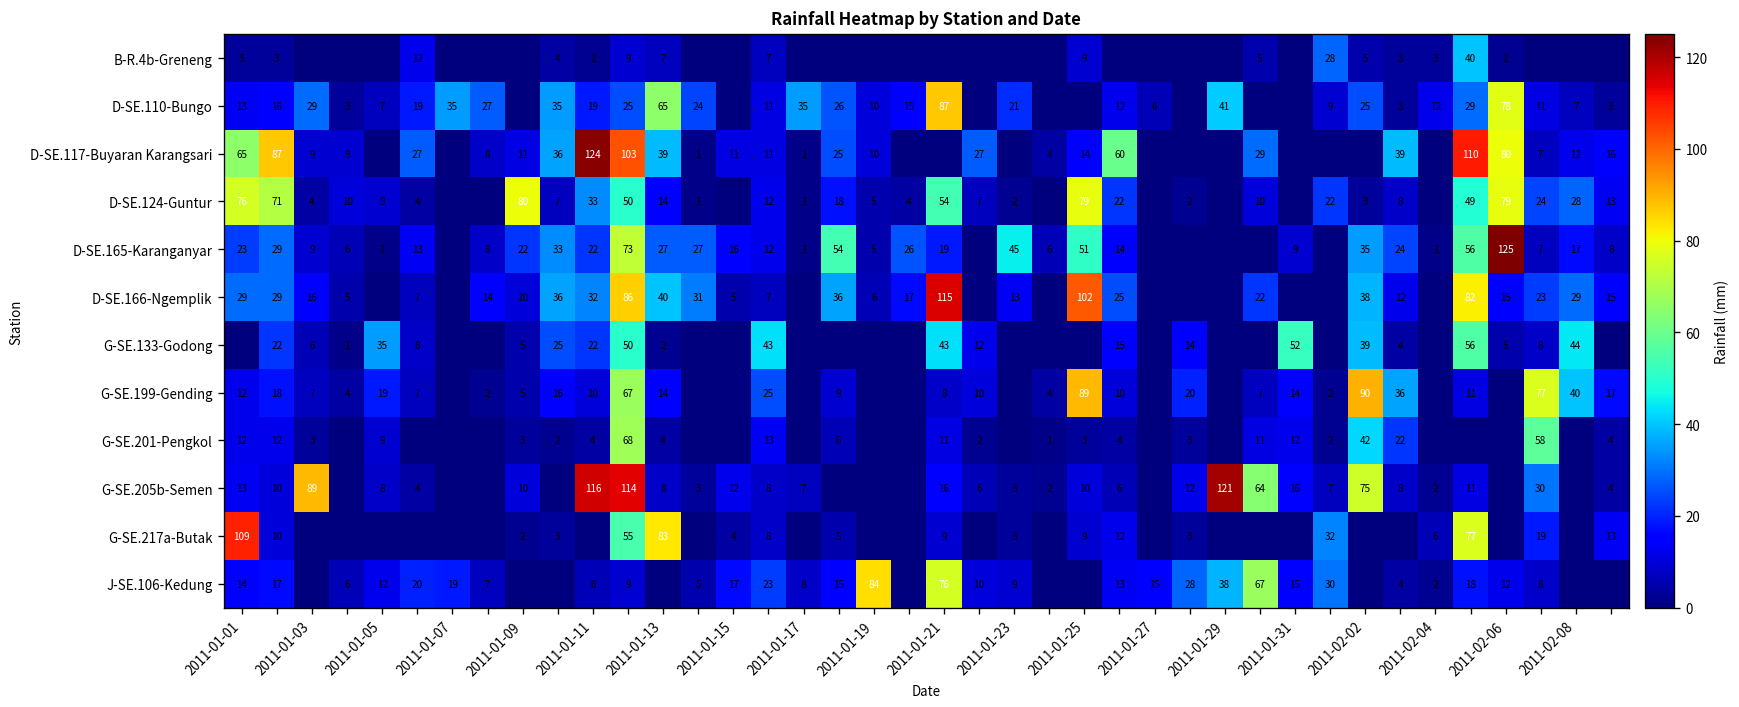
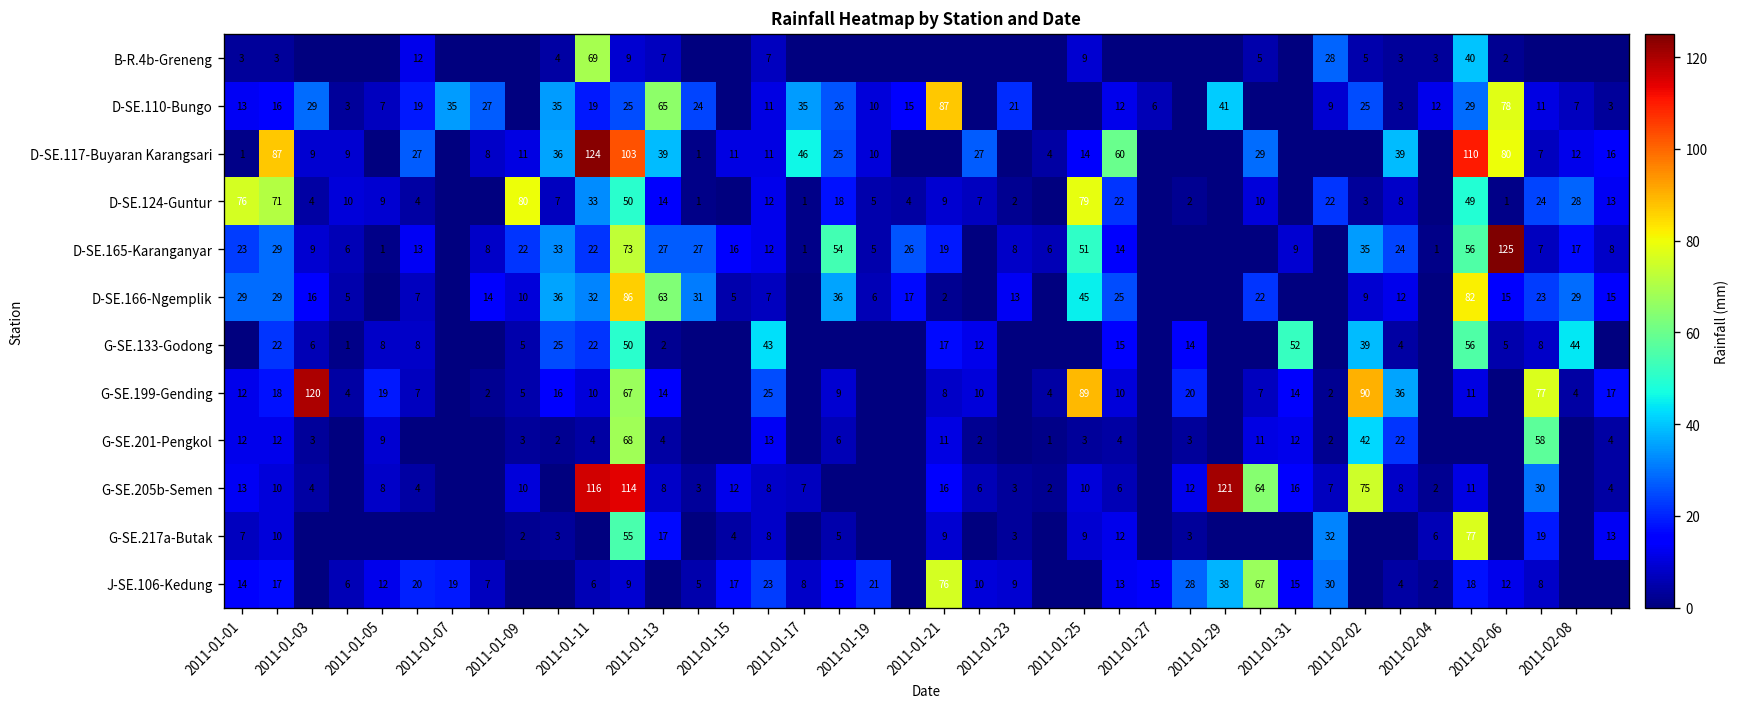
  {
    "B-R.4b-Greneng": {
      "2011-01-01": 3,
-     "2011-01-11": 2,
+     "2011-01-11": 69,
      "2011-01-13": 7,
      "2011-01-25": 9,
      "2011-02-02": 5,
      "2011-02-04": 3,
      "2011-02-06": 2
    },
    "D-SE.110-Bungo": {
      "2011-01-01": 13,
      "2011-01-03": 29,
      "2011-01-05": 7,
      "2011-01-07": 35,
      "2011-01-11": 19,
      "2011-01-13": 65,
      "2011-01-17": 35,
      "2011-01-19": 10,
      "2011-01-21": 87,
      "2011-01-23": 21,
      "2011-01-27": 6,
      "2011-01-29": 41,
      "2011-02-02": 25,
      "2011-02-04": 12,
      "2011-02-06": 78,
      "2011-02-08": 7
    },
    "D-SE.117-Buyaran Karangsari": {
-     "2011-01-01": 65,
+     "2011-01-01": 1,
      "2011-01-03": 9,
      "2011-01-09": 11,
      "2011-01-11": 124,
      "2011-01-13": 39,
      "2011-01-15": 11,
-     "2011-01-17": 1,
+     "2011-01-17": 46,
      "2011-01-19": 10,
      "2011-01-25": 14,
      "2011-02-06": 80,
      "2011-02-08": 12
    },
    "D-SE.124-Guntur": {
      "2011-01-01": 76,
      "2011-01-03": 4,
      "2011-01-05": 9,
      "2011-01-09": 80,
      "2011-01-11": 33,
      "2011-01-13": 14,
      "2011-01-17": 1,
      "2011-01-19": 5,
-     "2011-01-21": 54,
+     "2011-01-21": 9,
      "2011-01-23": 2,
      "2011-01-25": 79,
      "2011-02-02": 3,
-     "2011-02-06": 79,
+     "2011-02-06": 1,
      "2011-02-08": 28
    },
    "D-SE.165-Karanganyar": {
      "2011-01-01": 23,
      "2011-01-03": 9,
      "2011-01-05": 1,
      "2011-01-09": 22,
      "2011-01-11": 22,
      "2011-01-13": 27,
      "2011-01-15": 16,
      "2011-01-17": 1,
      "2011-01-19": 5,
      "2011-01-21": 19,
-     "2011-01-23": 45,
+     "2011-01-23": 8,
      "2011-01-25": 51,
      "2011-01-31": 9,
      "2011-02-02": 35,
      "2011-02-04": 1,
      "2011-02-06": 125,
      "2011-02-08": 17
    },
    "D-SE.166-Ngemplik": {
      "2011-01-01": 29,
      "2011-01-03": 16,
      "2011-01-09": 10,
      "2011-01-11": 32,
-     "2011-01-13": 40,
+     "2011-01-13": 63,
      "2011-01-15": 5,
      "2011-01-19": 6,
-     "2011-01-21": 115,
+     "2011-01-21": 2,
      "2011-01-23": 13,
-     "2011-01-25": 102,
-     "2011-02-02": 38,
+     "2011-01-25": 45,
+     "2011-02-02": 9,
      "2011-02-06": 15,
      "2011-02-08": 29
    },
    "G-SE.133-Godong": {
      "2011-01-03": 6,
-     "2011-01-05": 35,
+     "2011-01-05": 8,
      "2011-01-09": 5,
      "2011-01-11": 22,
      "2011-01-13": 2,
-     "2011-01-21": 43,
+     "2011-01-21": 17,
      "2011-01-31": 52,
      "2011-02-02": 39,
      "2011-02-06": 5,
      "2011-02-08": 44
    },
    "G-SE.199-Gending": {
      "2011-01-01": 12,
-     "2011-01-03": 7,
+     "2011-01-03": 120,
      "2011-01-05": 19,
      "2011-01-09": 5,
      "2011-01-11": 10,
      "2011-01-13": 14,
      "2011-01-21": 8,
      "2011-01-25": 89,
      "2011-01-31": 14,
      "2011-02-02": 90,
-     "2011-02-08": 40
+     "2011-02-08": 4
    },
    "G-SE.201-Pengkol": {
      "2011-01-01": 12,
      "2011-01-03": 3,
      "2011-01-05": 9,
      "2011-01-09": 3,
      "2011-01-11": 4,
      "2011-01-13": 4,
      "2011-01-21": 11,
      "2011-01-25": 3,
      "2011-01-31": 12,
      "2011-02-02": 42
    },
    "G-SE.205b-Semen": {
      "2011-01-01": 13,
-     "2011-01-03": 89,
+     "2011-01-03": 4,
      "2011-01-05": 8,
      "2011-01-09": 10,
      "2011-01-11": 116,
      "2011-01-13": 8,
      "2011-01-15": 12,
      "2011-01-17": 7,
      "2011-01-21": 16,
      "2011-01-23": 3,
      "2011-01-25": 10,
      "2011-01-29": 121,
      "2011-01-31": 16,
      "2011-02-02": 75,
      "2011-02-04": 2
    },
    "G-SE.217a-Butak": {
-     "2011-01-01": 109,
+     "2011-01-01": 7,
      "2011-01-09": 2,
-     "2011-01-13": 83,
+     "2011-01-13": 17,
      "2011-01-15": 4,
      "2011-01-21": 9,
      "2011-01-23": 3,
      "2011-01-25": 9,
      "2011-02-04": 6
    },
    "J-SE.106-Kedung": {
      "2011-01-01": 14,
      "2011-01-05": 12,
      "2011-01-07": 19,
      "2011-01-11": 6,
      "2011-01-15": 17,
      "2011-01-17": 8,
-     "2011-01-19": 84,
+     "2011-01-19": 21,
      "2011-01-21": 76,
      "2011-01-23": 9,
      "2011-01-27": 15,
      "2011-01-29": 38,
      "2011-01-31": 15,
      "2011-02-04": 2,
      "2011-02-06": 12
    }
  }
